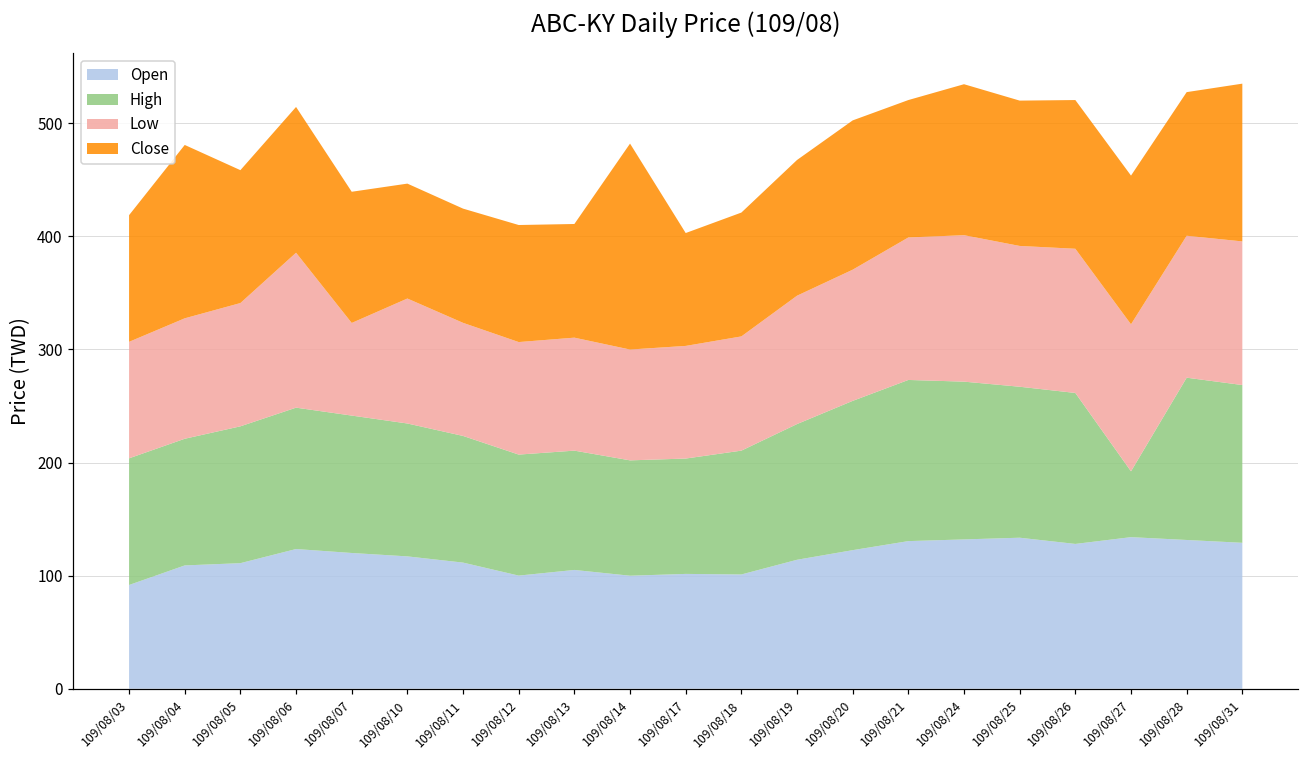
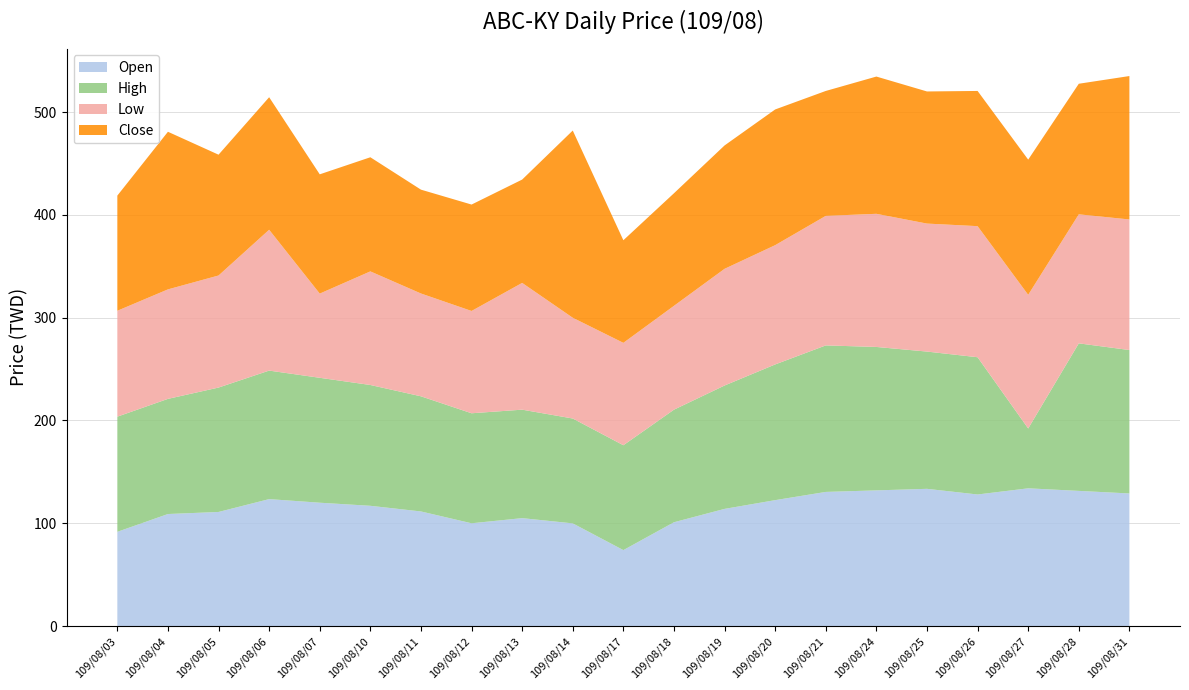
  {
    "Open": {
      "109/08/03": 92,
      "109/08/04": 109,
      "109/08/05": 111,
      "109/08/06": 124,
      "109/08/07": 120,
      "109/08/10": 117,
      "109/08/11": 112,
      "109/08/12": 100,
      "109/08/13": 105,
      "109/08/14": 100,
-     "109/08/17": 102,
+     "109/08/17": 74,
      "109/08/18": 101,
      "109/08/19": 114,
      "109/08/20": 123,
      "109/08/21": 131,
      "109/08/24": 132,
      "109/08/25": 134,
      "109/08/26": 128,
      "109/08/27": 134,
      "109/08/28": 132,
      "109/08/31": 129
    },
    "High": {
      "109/08/03": 112,
      "109/08/04": 112,
      "109/08/05": 121,
      "109/08/06": 125,
      "109/08/07": 122,
      "109/08/10": 118,
      "109/08/11": 112,
      "109/08/12": 107,
      "109/08/13": 106,
      "109/08/14": 102,
      "109/08/17": 102,
      "109/08/18": 110,
      "109/08/19": 120,
      "109/08/20": 132,
      "109/08/21": 143,
      "109/08/24": 140,
      "109/08/25": 134,
      "109/08/26": 134,
      "109/08/27": 58,
      "109/08/28": 144,
      "109/08/31": 140
    },
    "Low": {
      "109/08/03": 103,
      "109/08/04": 107,
      "109/08/05": 109,
      "109/08/06": 137,
      "109/08/07": 82,
      "109/08/10": 111,
      "109/08/11": 100,
      "109/08/12": 100,
-     "109/08/13": 100,
+     "109/08/13": 123,
      "109/08/14": 98,
      "109/08/17": 100,
      "109/08/18": 101,
      "109/08/19": 114,
      "109/08/20": 116,
      "109/08/21": 126,
      "109/08/24": 130,
      "109/08/25": 125,
      "109/08/26": 128,
      "109/08/27": 130,
      "109/08/28": 126,
      "109/08/31": 127
    },
    "Close": {
      "109/08/03": 112,
      "109/08/04": 153,
      "109/08/05": 118,
      "109/08/06": 129,
      "109/08/07": 116,
-     "109/08/10": 102,
+     "109/08/10": 111,
      "109/08/11": 101,
      "109/08/12": 104,
      "109/08/13": 101,
      "109/08/14": 182,
      "109/08/17": 100,
      "109/08/18": 110,
      "109/08/19": 120,
      "109/08/20": 132,
      "109/08/21": 122,
      "109/08/24": 134,
      "109/08/25": 129,
      "109/08/26": 132,
      "109/08/27": 132,
      "109/08/28": 127,
      "109/08/31": 140
    }
  }
